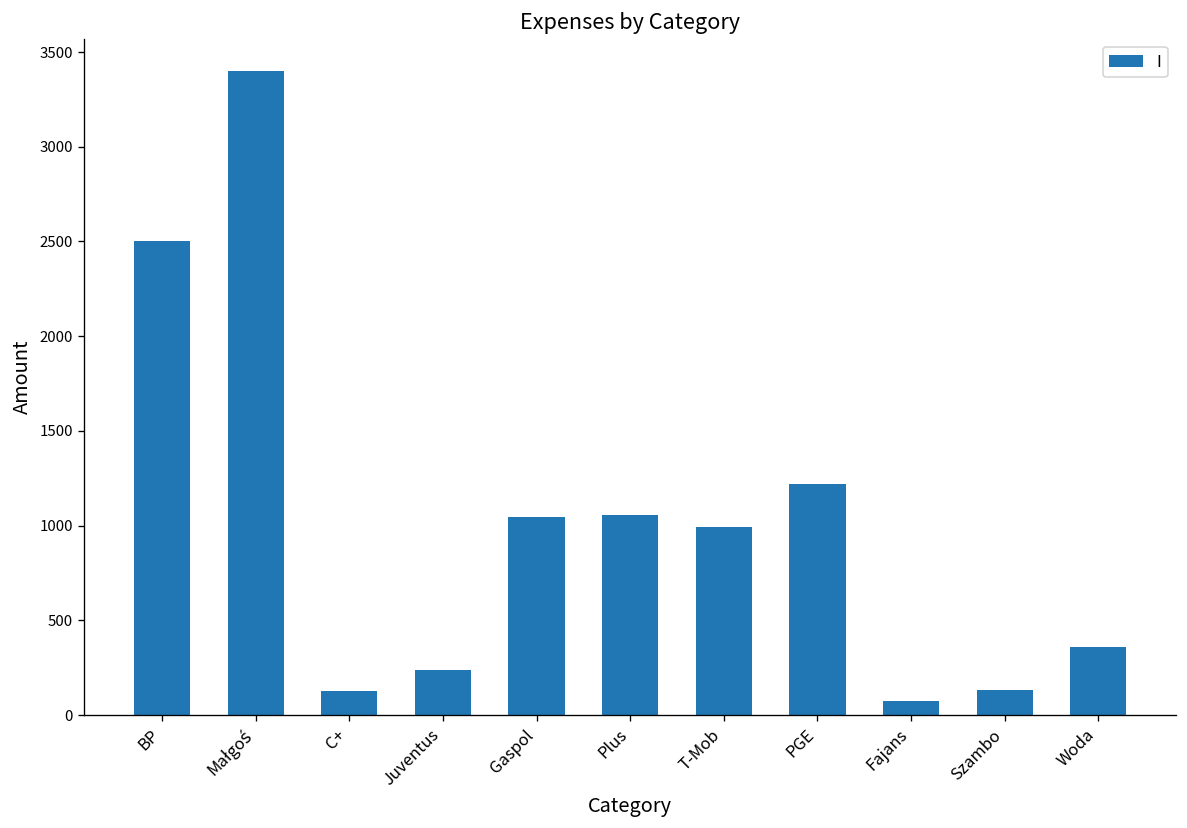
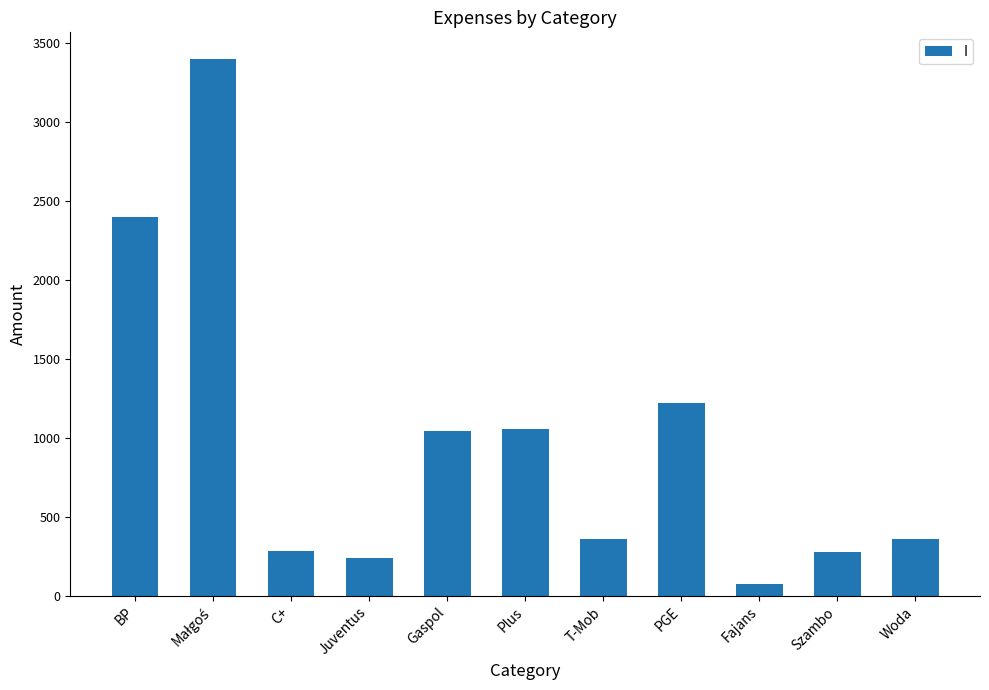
  {
-   "BP": 2500,
+   "BP": 2400,
    "Małgoś": 3400,
-   "C+": 130,
+   "C+": 290,
    "Juventus": 240,
    "Gaspol": 1050,
    "Plus": 1060,
-   "T-Mob": 1000,
+   "T-Mob": 360,
    "PGE": 1220,
    "Fajans": 80,
-   "Szambo": 130,
+   "Szambo": 280,
    "Woda": 360
  }
